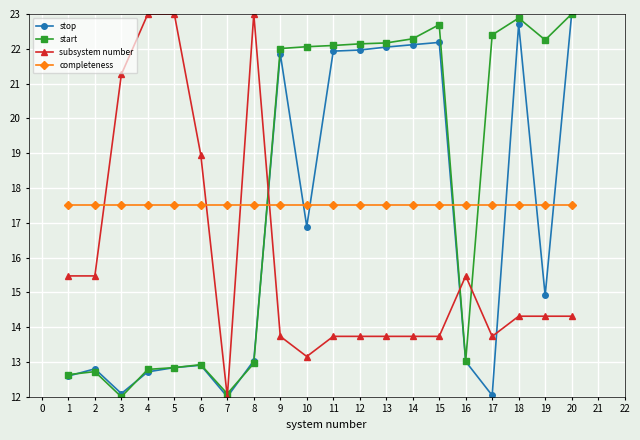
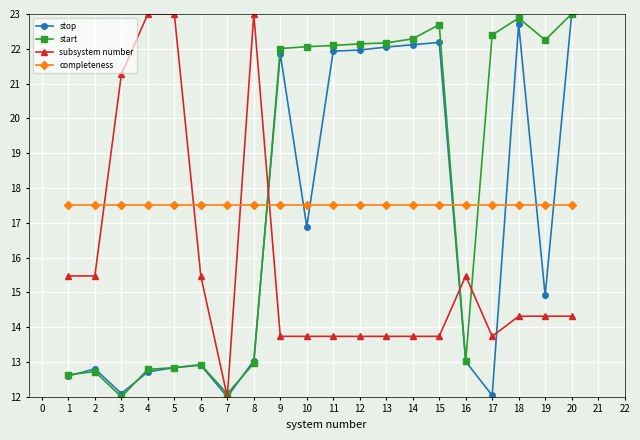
  {
    "stop": {
      "2": 12.8,
      "3": 12.1,
      "8": 13.0,
      "9": 21.9,
      "10": 16.9,
      "11": 21.9,
      "12": 22.0,
      "13": 22.0,
      "14": 22.1,
      "15": 22.2,
      "17": 12.0,
      "18": 22.7,
      "19": 14.9
    },
    "start": {
      "2": 12.7,
      "3": 12.0,
      "7": 12.1,
      "8": 13.0,
      "9": 22.0,
      "10": 22.1,
      "11": 22.1,
      "12": 22.1,
      "13": 22.2,
      "14": 22.3,
      "15": 22.7,
      "17": 22.4,
      "18": 22.9,
      "19": 22.3
    },
    "subsystem number": {
      "1": 15.5,
      "2": 15.5,
      "3": 21.3,
      "4": 23.0,
      "5": 23.0,
-     "6": 18.9,
+     "6": 15.5,
      "8": 23.0,
      "9": 13.7,
-     "10": 13.2,
+     "10": 13.7,
      "11": 13.7,
      "12": 13.7,
      "13": 13.7,
      "14": 13.7,
      "15": 13.7,
      "16": 15.5,
      "17": 13.7,
      "18": 14.3,
      "19": 14.3,
      "20": 14.3
    },
    "completeness": {
      "1": 17.5,
      "2": 17.5,
      "3": 17.5,
      "4": 17.5,
      "5": 17.5,
      "6": 17.5,
      "7": 17.5,
      "8": 17.5,
      "9": 17.5,
      "10": 17.5,
      "11": 17.5,
      "12": 17.5,
      "13": 17.5,
      "14": 17.5,
      "15": 17.5,
      "16": 17.5,
      "17": 17.5,
      "18": 17.5,
      "19": 17.5,
      "20": 17.5
    }
  }
